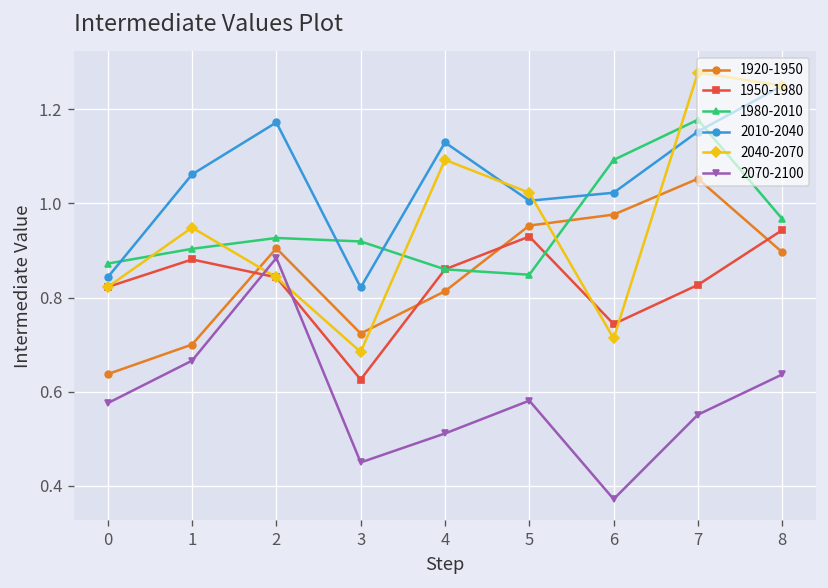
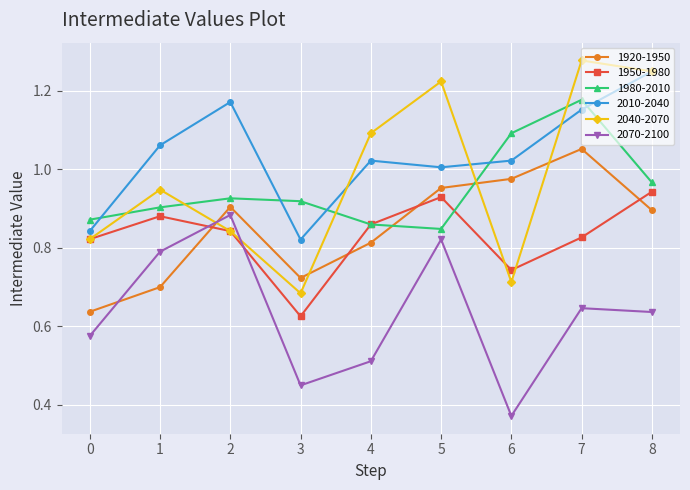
  {
    "1980-2010": {
      "0": 0.87,
      "1": 0.90,
      "2": 0.93,
      "3": 0.92,
      "5": 0.85,
      "6": 1.09,
      "8": 0.97
    },
    "2010-2040": {
      "0": 0.84,
      "1": 1.06,
      "2": 1.17,
      "3": 0.82,
-     "4": 1.13,
+     "4": 1.02,
      "5": 1.01,
      "6": 1.02
    },
    "2040-2070": {
      "1": 0.95,
      "3": 0.68,
      "4": 1.09,
-     "5": 1.02,
+     "5": 1.22,
      "6": 0.71
    },
    "2070-2100": {
      "0": 0.58,
-     "1": 0.67,
+     "1": 0.79,
      "2": 0.88,
      "3": 0.45,
      "4": 0.51,
-     "5": 0.58,
+     "5": 0.82,
      "6": 0.37,
-     "7": 0.55,
+     "7": 0.65,
      "8": 0.64
    }
  }
